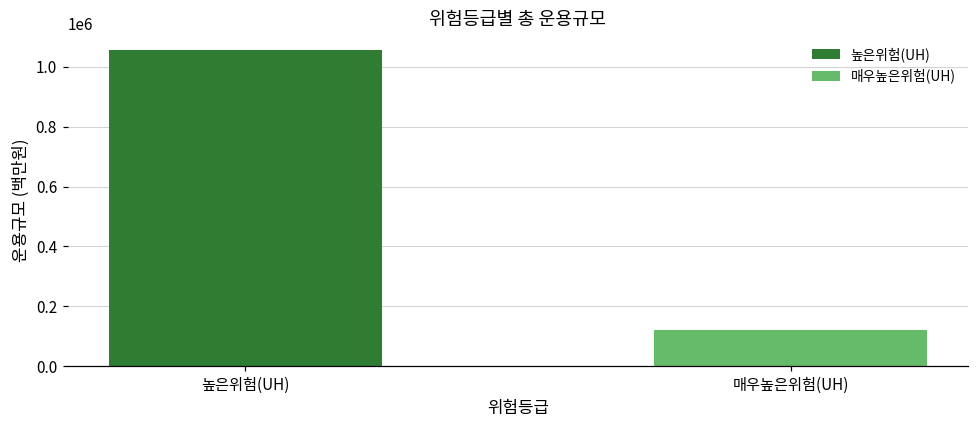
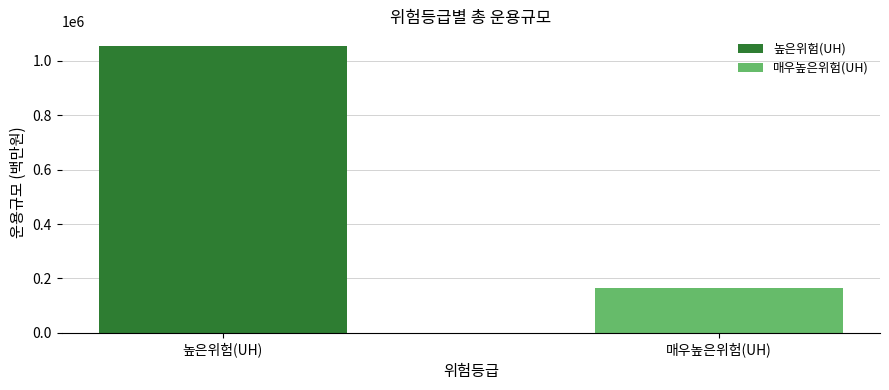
  {
    "높은위험(UH)": 1060000,
-   "매우높은위험(UH)": 120000
+   "매우높은위험(UH)": 170000
  }
